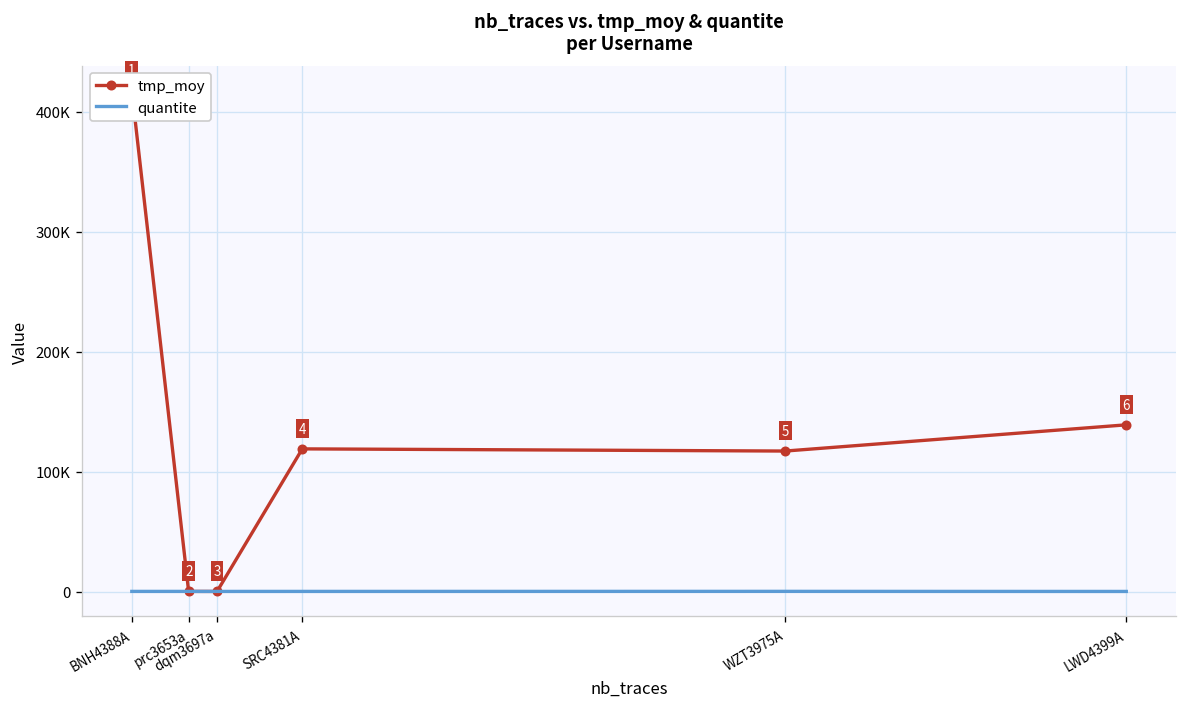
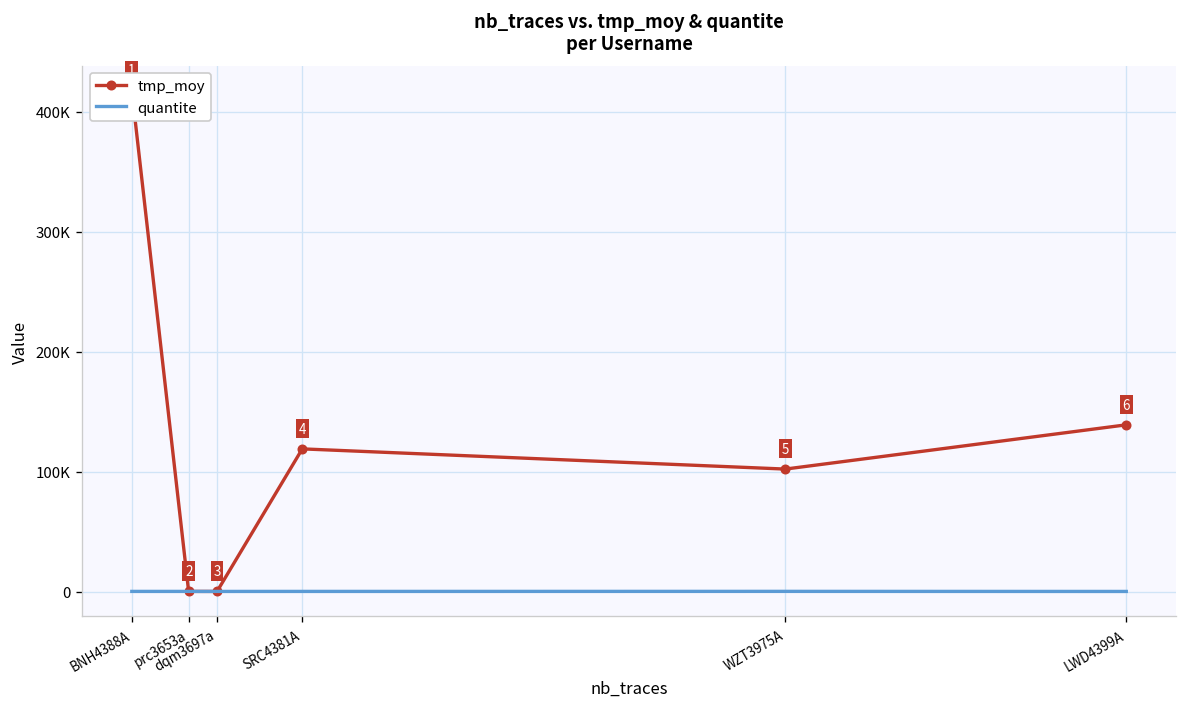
  {
    "tmp_moy": {
-     "WZT3975A": 120000
+     "WZT3975A": 100000
    },
    "quantite": {
      "BNH4388A": 0,
      "SRC4381A": 0,
      "WZT3975A": 0,
      "LWD4399A": 0
    }
  }
